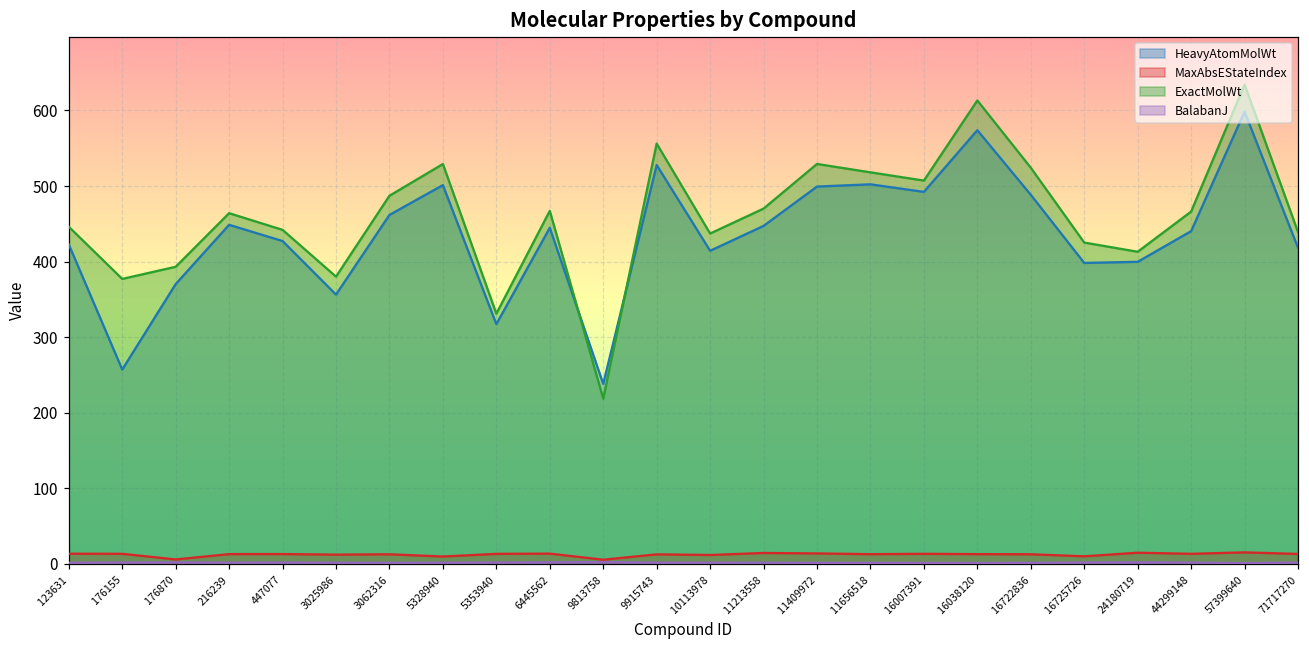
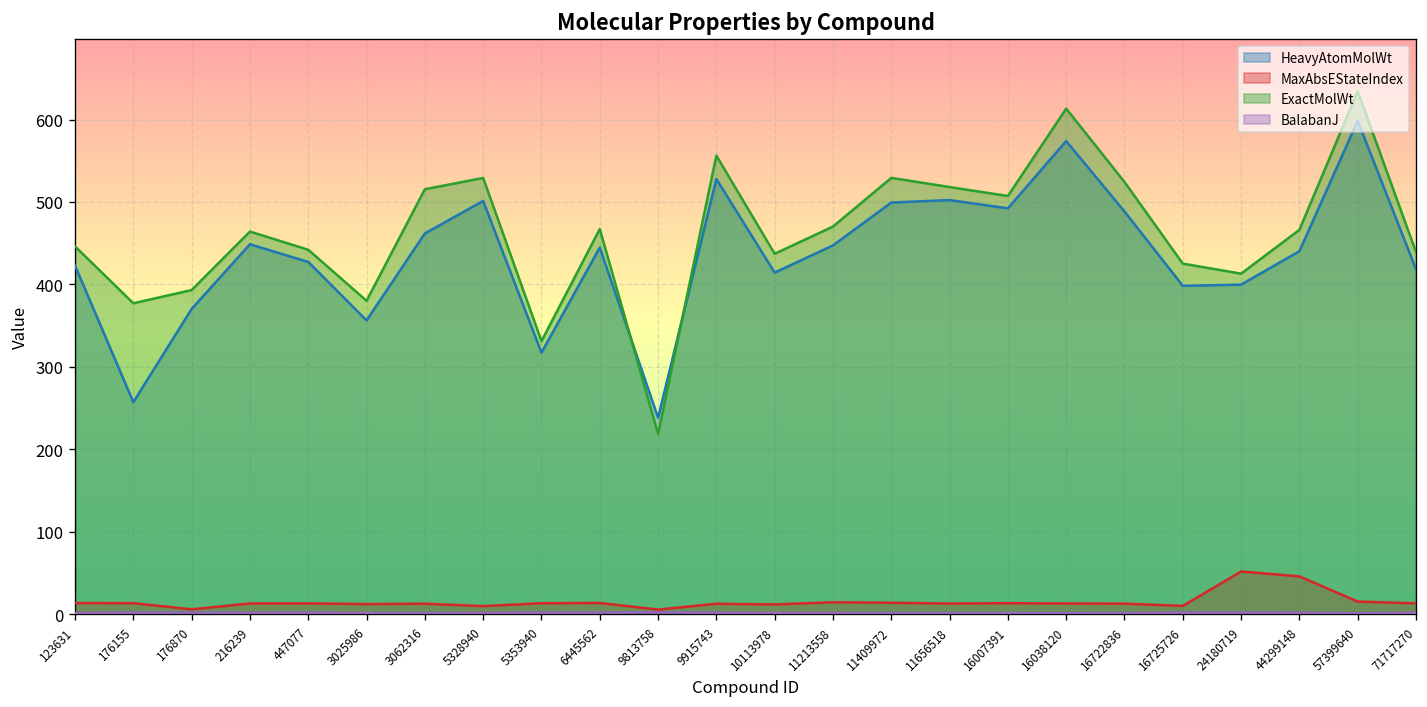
  {
    "HeavyAtomMolWt": {
      "123631": 420,
      "176155": 260,
      "176870": 370,
      "216239": 450,
      "447077": 430,
      "3025986": 360,
      "3062316": 460,
      "5328940": 500,
      "5353940": 320,
      "6445562": 440,
      "9813758": 240,
      "9915743": 530,
      "10113978": 410,
      "11213558": 450,
      "11409972": 500,
      "11656518": 500,
      "16007391": 490,
      "16038120": 570,
      "16722836": 490,
      "16725726": 400,
      "24180719": 400,
      "44299148": 440,
      "71717270": 420
    },
    "MaxAbsEStateIndex": {
      "123631": 10,
      "176155": 10,
      "176870": 10,
      "216239": 10,
      "447077": 10,
      "3025986": 10,
      "3062316": 10,
      "5328940": 10,
      "5353940": 10,
      "6445562": 10,
      "9915743": 10,
      "10113978": 10,
      "11213558": 10,
      "11409972": 10,
      "11656518": 10,
      "16007391": 10,
      "16038120": 10,
      "16722836": 10,
      "16725726": 10,
-     "24180719": 10,
-     "44299148": 10,
+     "24180719": 50,
+     "44299148": 50,
      "57399640": 20,
      "71717270": 10
    },
    "ExactMolWt": {
      "123631": 450,
      "176155": 380,
      "176870": 390,
      "216239": 460,
      "447077": 440,
      "3025986": 380,
-     "3062316": 490,
+     "3062316": 520,
      "5328940": 530,
      "5353940": 330,
      "6445562": 470,
      "9813758": 220,
      "9915743": 560,
      "10113978": 440,
      "11213558": 470,
      "11409972": 530,
      "11656518": 520,
      "16007391": 510,
      "16038120": 610,
      "16722836": 520,
      "16725726": 430,
      "24180719": 410,
      "44299148": 470,
      "71717270": 440
    },
    "BalabanJ": {
      "123631": 0,
      "176155": 0,
      "176870": 0,
      "216239": 0,
      "447077": 0,
      "3025986": 0,
      "3062316": 0,
      "5328940": 0,
      "5353940": 0,
      "6445562": 0,
      "9915743": 0,
      "10113978": 0,
      "11213558": 0,
      "11409972": 0,
      "11656518": 0,
      "16007391": 0,
      "16038120": 0,
      "16722836": 0,
      "16725726": 0,
      "24180719": 0,
      "44299148": 0,
      "57399640": 0,
      "71717270": 0
    }
  }
